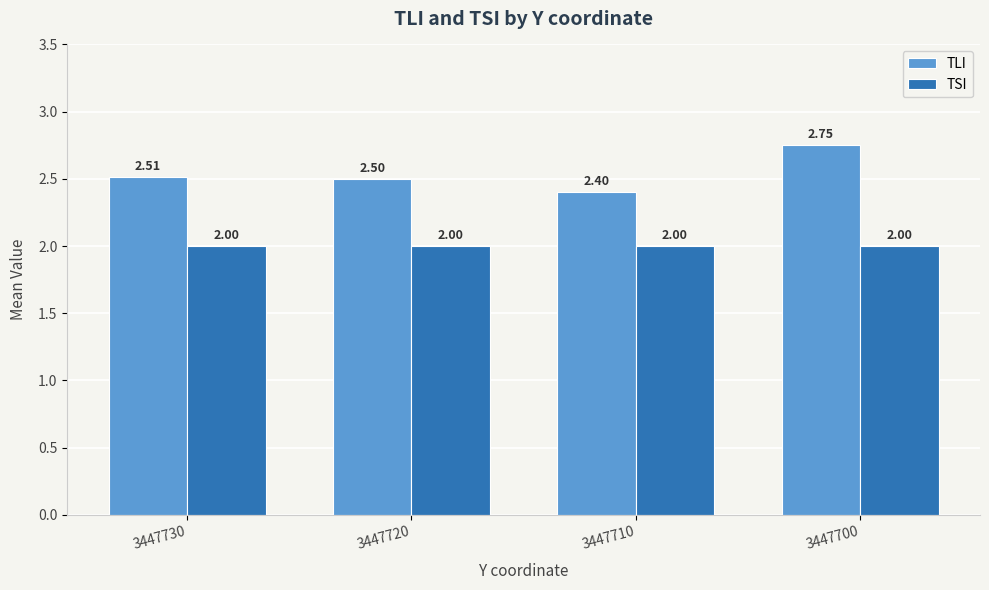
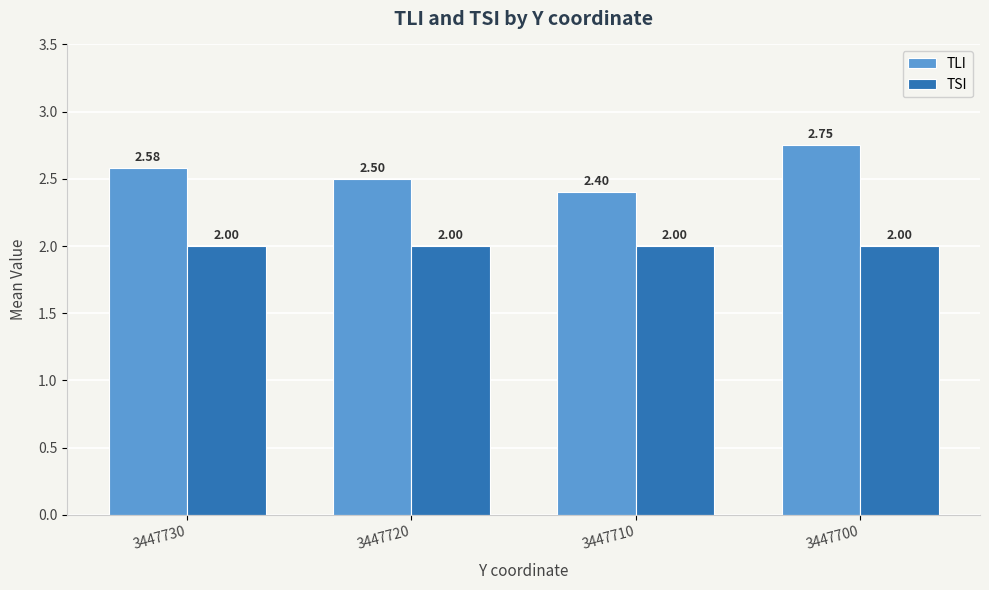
  {
    "TLI": {
-     "3447730": 2.51,
+     "3447730": 2.58,
      "3447720": 2.50,
      "3447710": 2.40,
      "3447700": 2.75
    },
    "TSI": {
      "3447730": 2.00,
      "3447720": 2.00,
      "3447710": 2.00,
      "3447700": 2.00
    }
  }
